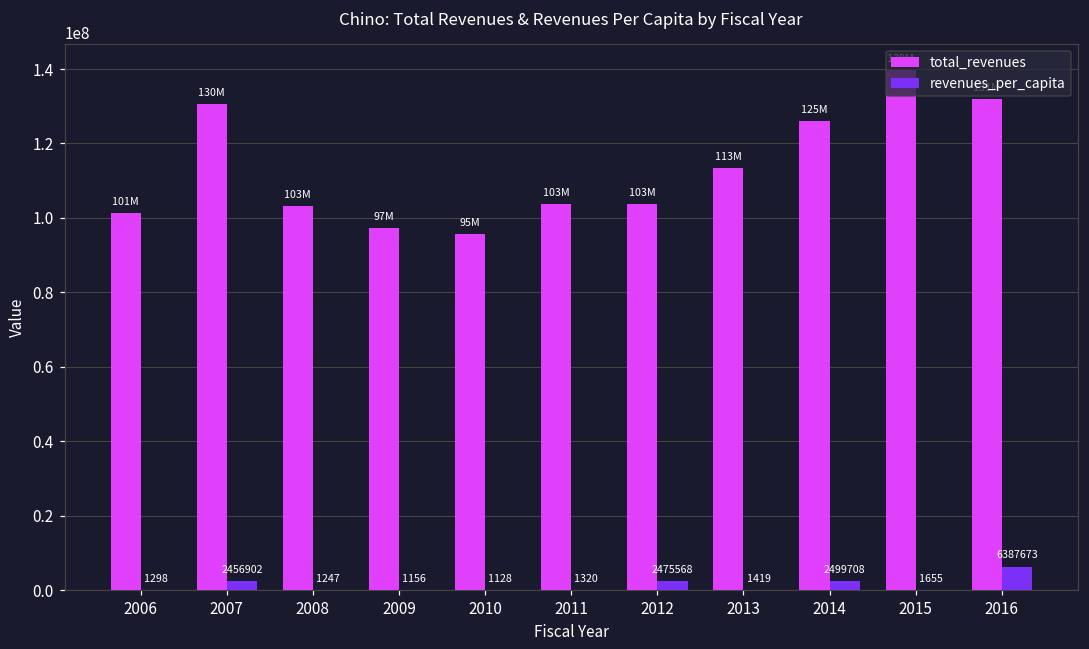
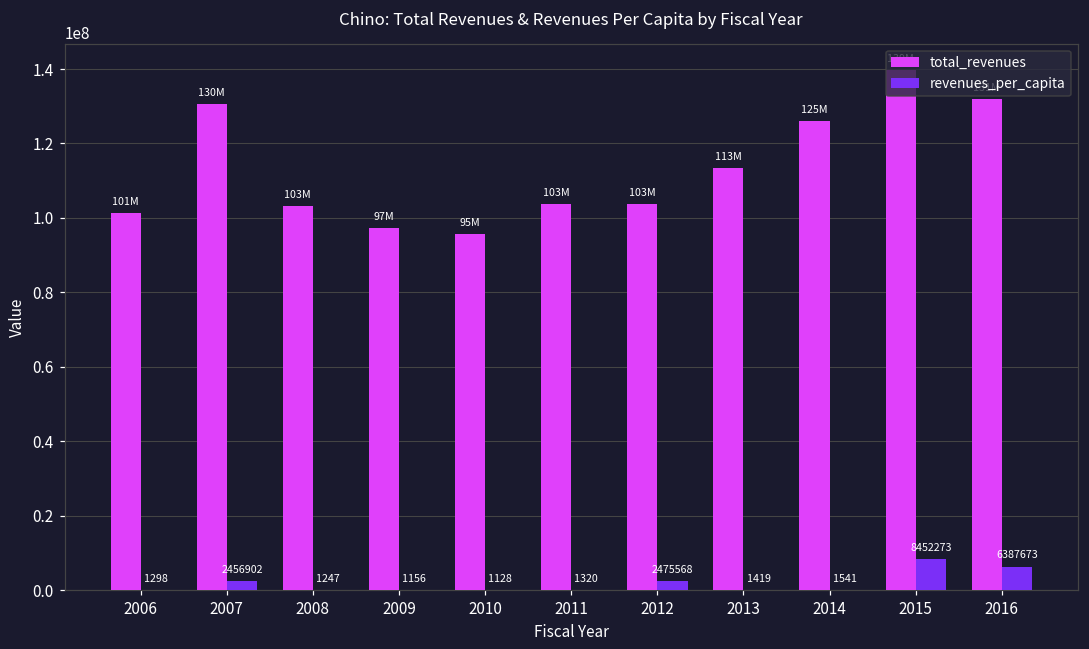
  {
    "total_revenues": {
      "2006": "101M",
      "2008": "103M",
      "2009": "97M",
      "2013": "113M"
    },
    "revenues_per_capita": {
      "2006": "1298",
      "2007": "2456902",
      "2008": "1247",
      "2009": "1156",
      "2010": "1128",
      "2011": "1320",
      "2012": "2475568",
      "2013": "1419",
-     "2014": "2499708",
-     "2015": "1655",
+     "2014": "1541",
+     "2015": "8452273",
      "2016": "6387673"
    }
  }
